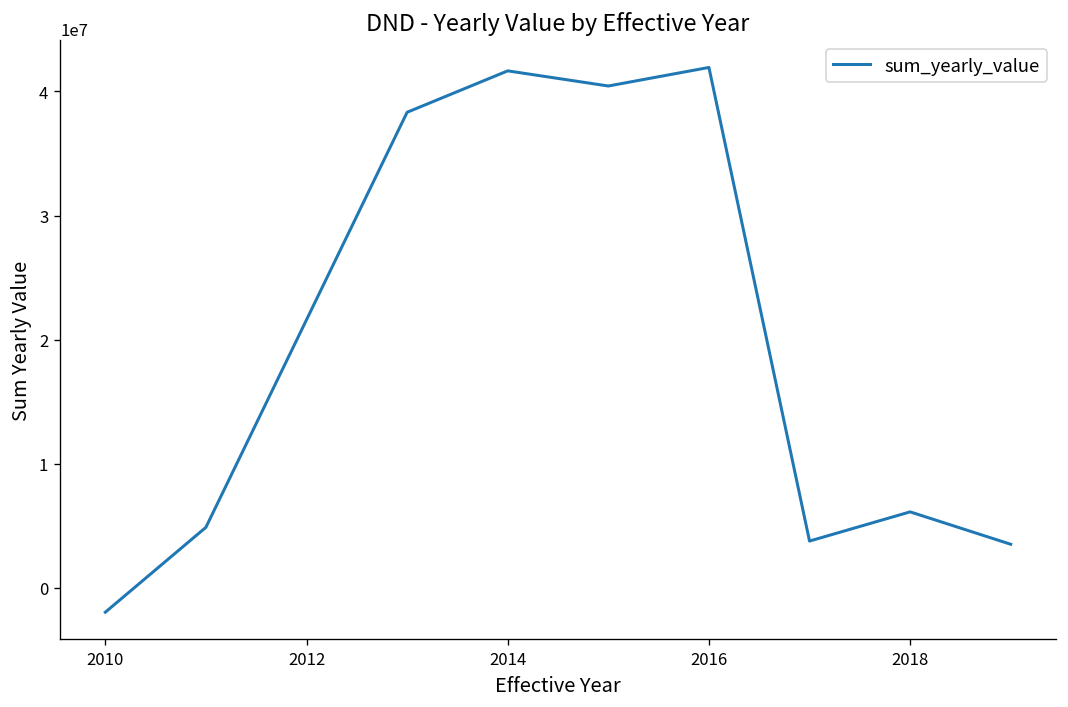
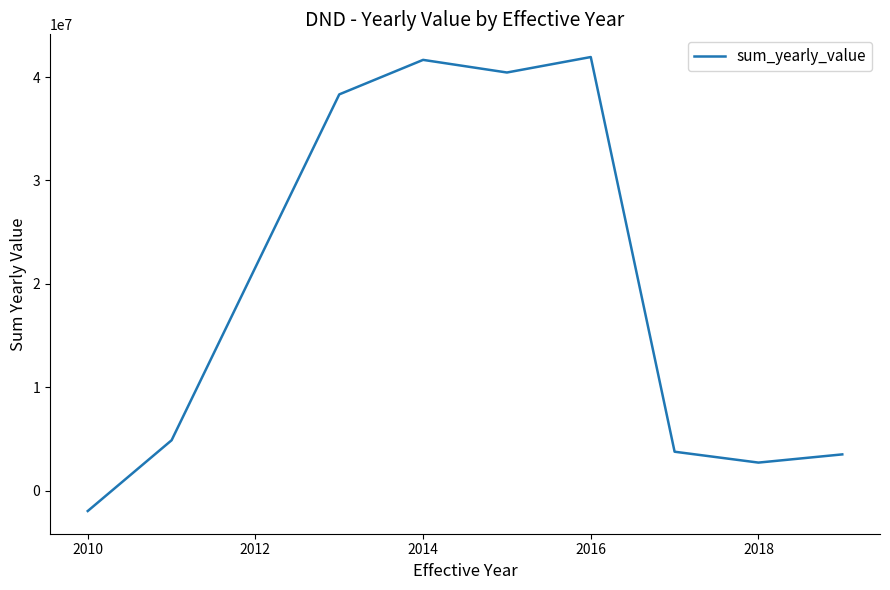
  {
    "2010": -2000000,
    "2014": 41700000,
    "2016": 41900000,
-   "2018": 6100000
+   "2018": 2700000
  }
